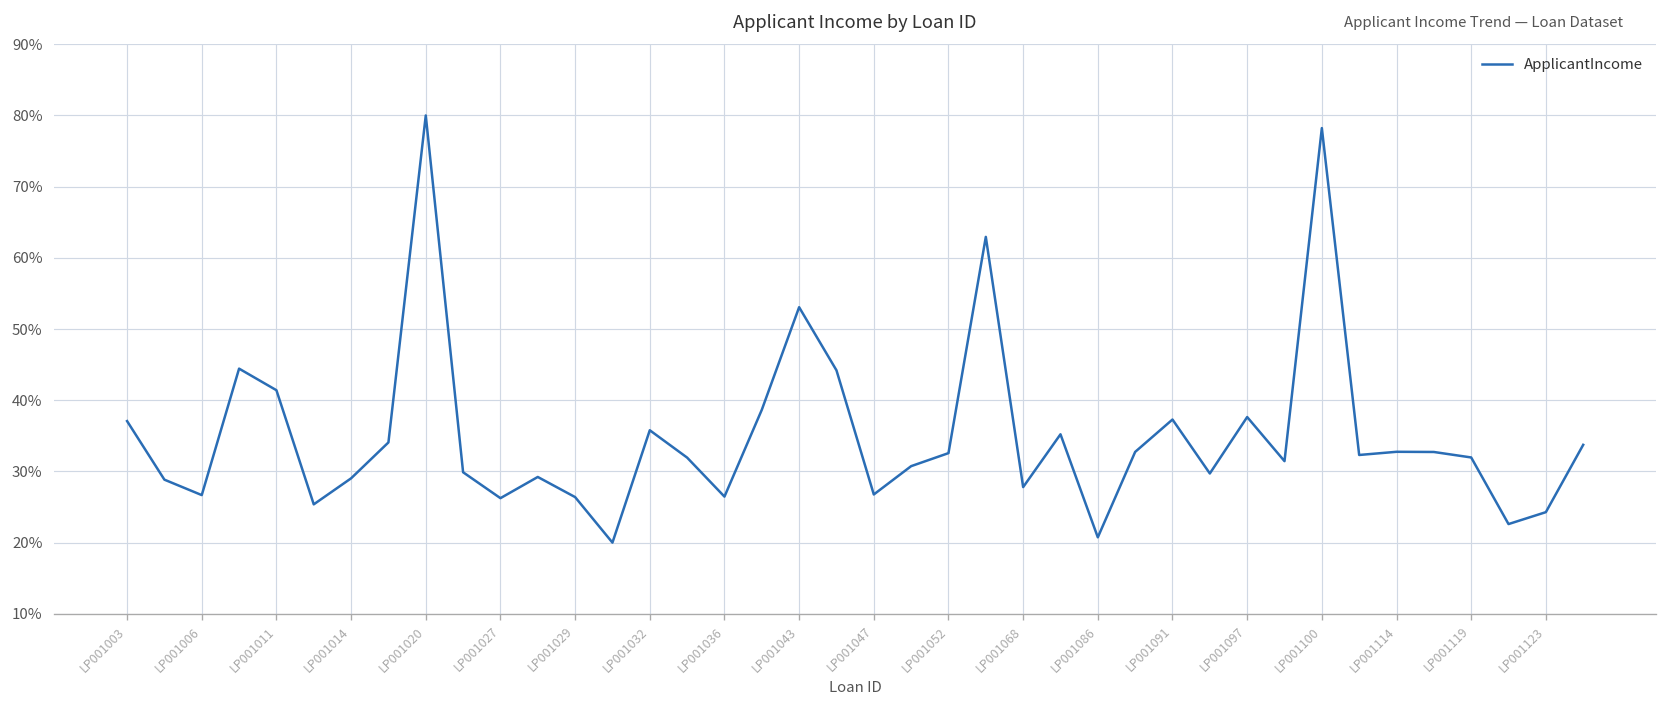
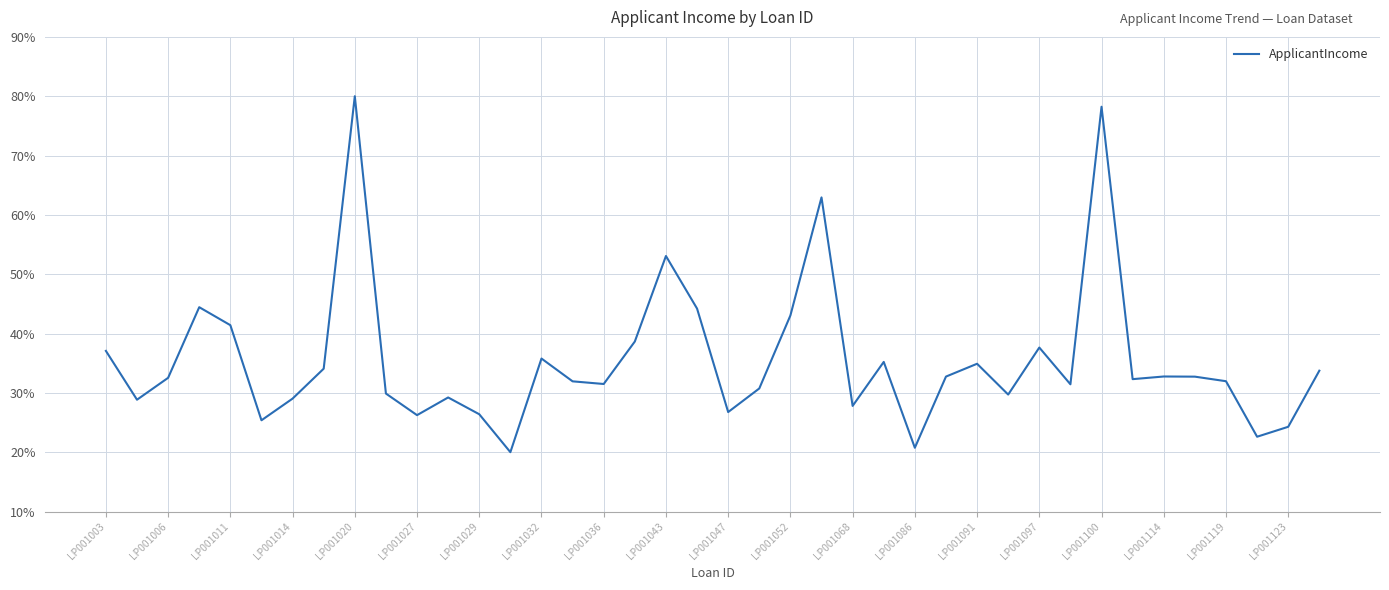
  {
    "LP001003": "37%",
-   "LP001006": "27%",
+   "LP001006": "33%",
    "LP001011": "41%",
    "LP001014": "29%",
    "LP001020": "80%",
    "LP001027": "26%",
    "LP001029": "26%",
    "LP001032": "36%",
-   "LP001036": "26%",
+   "LP001036": "31%",
    "LP001043": "53%",
    "LP001047": "27%",
-   "LP001052": "33%",
+   "LP001052": "43%",
    "LP001068": "28%",
    "LP001086": "21%",
-   "LP001091": "37%",
+   "LP001091": "35%",
    "LP001097": "38%",
    "LP001100": "78%",
    "LP001114": "33%",
    "LP001119": "32%",
    "LP001123": "24%"
  }
